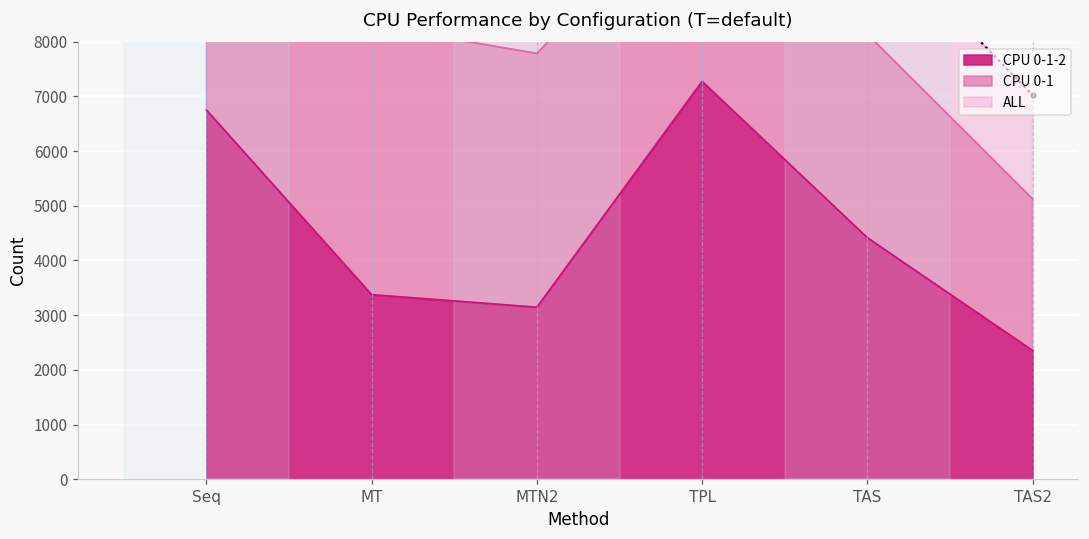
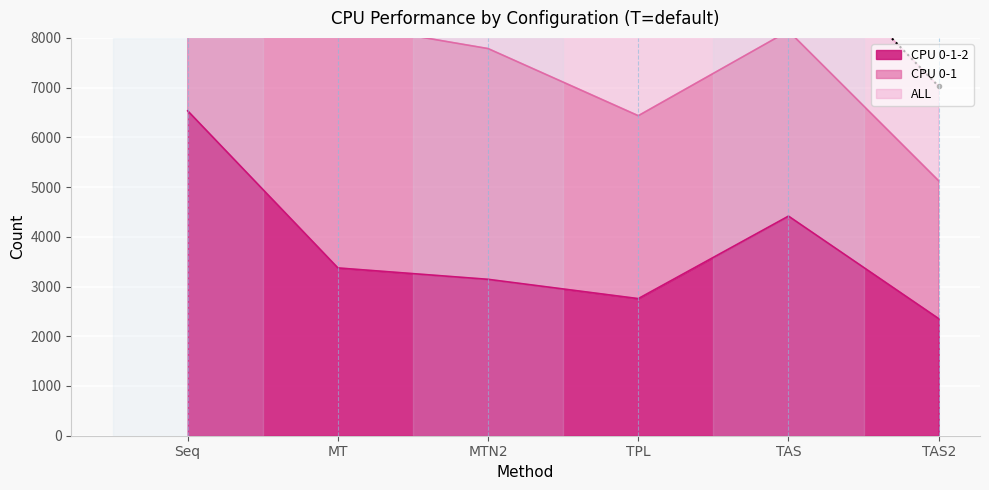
  {
    "CPU 0-1-2": {
-     "Seq": 6800,
+     "Seq": 6500,
      "MT": 3400,
      "MTN2": 3100,
-     "TPL": 7300,
+     "TPL": 2800,
      "TAS": 4400,
      "TAS2": 2400
    },
    "CPU 0-1": {
      "MTN2": 4600,
      "TAS2": 2800
    }
  }
